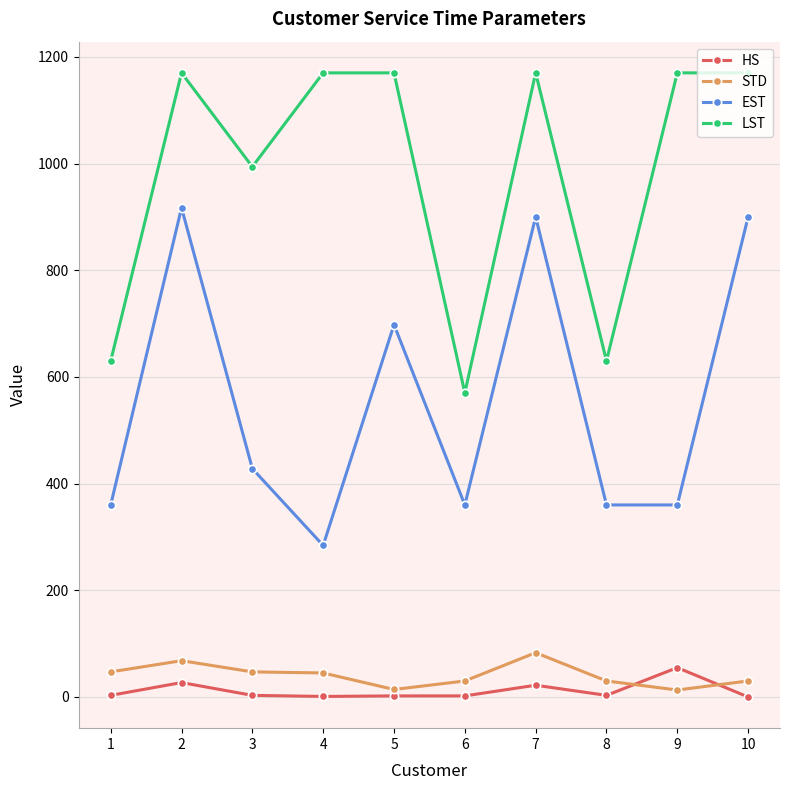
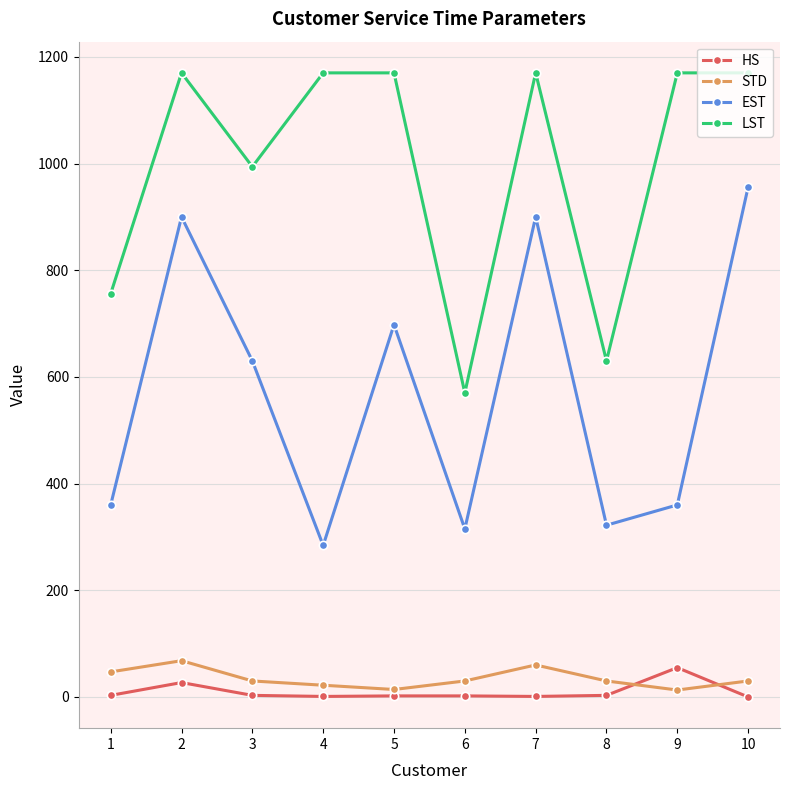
  {
    "HS": {
      "1": 0,
      "2": 30,
      "3": 0,
      "4": 0,
      "5": 0,
      "6": 0,
-     "7": 20,
+     "7": 0,
      "8": 0,
      "9": 60,
      "10": 0
    },
    "STD": {
      "1": 50,
      "2": 70,
-     "3": 50,
-     "4": 50,
+     "3": 30,
+     "4": 20,
      "5": 10,
      "6": 30,
-     "7": 80,
+     "7": 60,
      "8": 30,
      "9": 10,
      "10": 30
    },
    "EST": {
      "1": 360,
-     "2": 920,
-     "3": 430,
+     "2": 900,
+     "3": 630,
      "4": 280,
      "5": 700,
-     "6": 360,
+     "6": 320,
      "7": 900,
-     "8": 360,
+     "8": 320,
      "9": 360,
-     "10": 900
+     "10": 960
    },
    "LST": {
-     "1": 630,
+     "1": 760,
      "2": 1170,
      "3": 990,
      "4": 1170,
      "5": 1170,
      "6": 570,
      "7": 1170,
      "8": 630,
      "9": 1170
    }
  }
